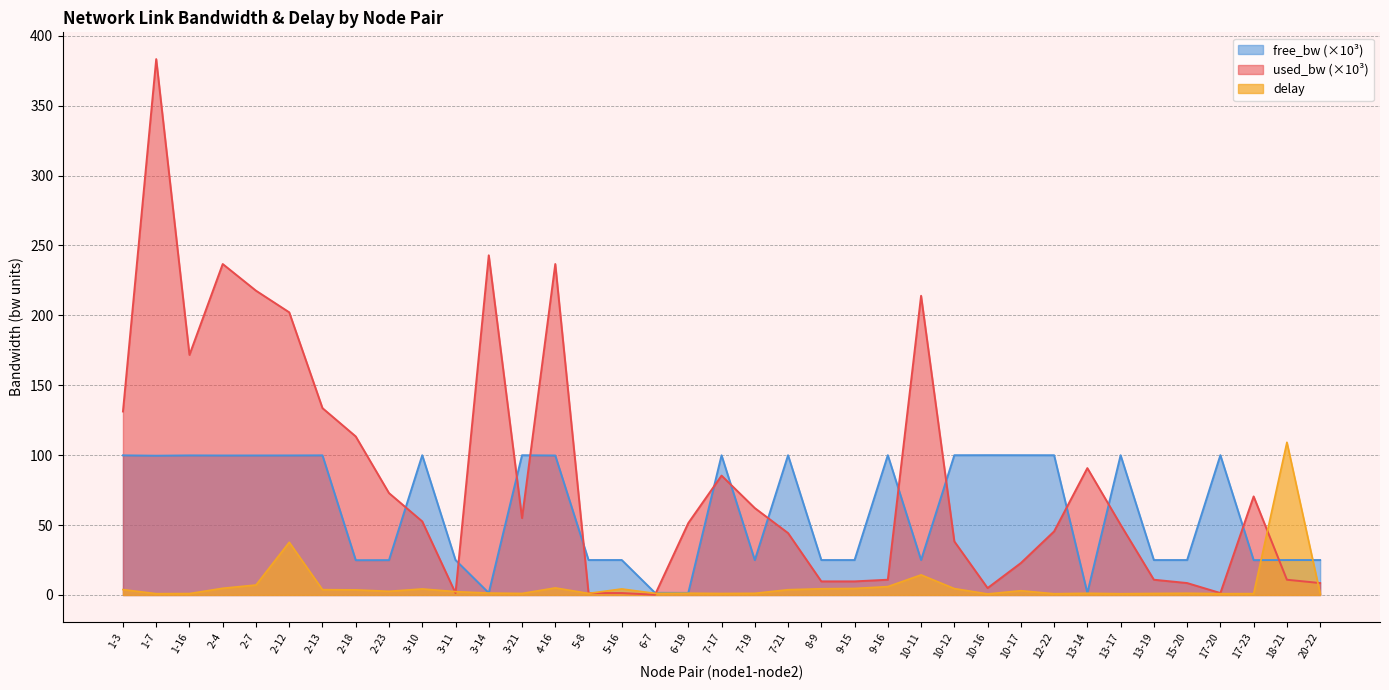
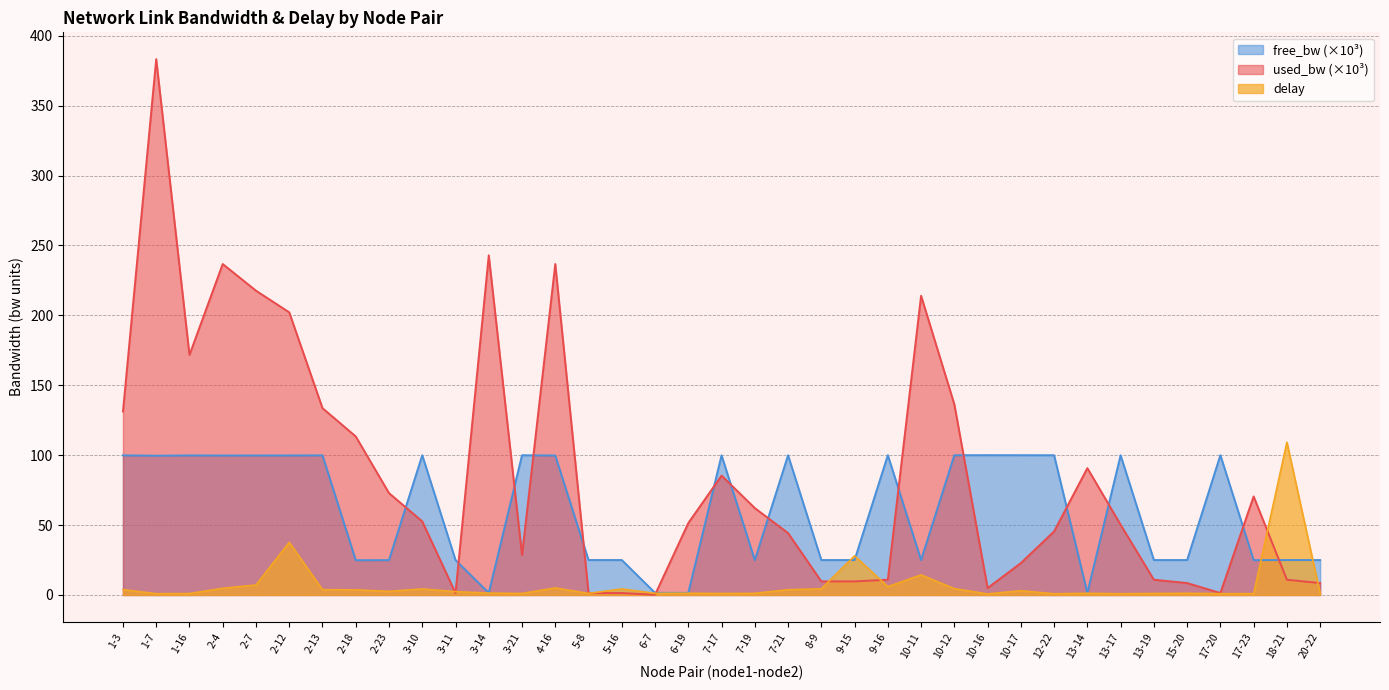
  {
    "free_bw (×10³)": {
      "1-3": 100,
      "1-7": 100,
      "1-16": 100,
      "2-4": 100,
      "2-7": 100,
      "2-12": 100,
      "2-13": 100,
      "2-18": 25,
      "2-23": 25,
      "3-10": 100,
      "3-11": 25,
      "3-21": 100,
      "4-16": 100,
      "5-8": 25,
      "5-16": 25,
      "7-17": 100,
      "7-19": 25,
      "7-21": 100,
      "8-9": 25,
      "9-15": 25,
      "9-16": 100,
      "10-11": 25,
      "10-12": 100,
      "10-16": 100,
      "10-17": 100,
      "12-22": 100,
      "13-17": 100,
      "13-19": 25,
      "15-20": 25,
      "17-20": 100,
      "17-23": 25,
      "18-21": 25,
      "20-22": 25
    },
    "used_bw (×10³)": {
      "1-3": 131,
      "1-7": 383,
      "1-16": 172,
      "2-4": 237,
      "2-7": 218,
      "2-12": 202,
      "2-13": 134,
      "2-18": 113,
      "2-23": 73,
      "3-10": 53,
      "3-14": 243,
-     "3-21": 55,
+     "3-21": 29,
      "4-16": 237,
      "5-16": 1,
      "6-19": 51,
      "7-17": 85,
      "7-19": 62,
      "7-21": 44,
      "8-9": 10,
      "9-15": 10,
      "9-16": 11,
      "10-11": 214,
-     "10-12": 38,
+     "10-12": 136,
      "10-16": 5,
      "10-17": 23,
      "12-22": 45,
      "13-14": 91,
      "13-17": 50,
      "13-19": 11,
      "15-20": 9,
      "17-23": 70,
      "18-21": 11,
      "20-22": 9
    },
    "delay": {
      "1-3": 4,
      "1-7": 1,
      "1-16": 1,
      "2-4": 5,
      "2-7": 7,
      "2-12": 38,
      "2-13": 4,
      "2-18": 4,
      "2-23": 3,
      "3-10": 4,
      "3-21": 1,
      "4-16": 5,
      "5-16": 4,
      "7-17": 1,
      "7-19": 1,
      "7-21": 4,
      "8-9": 4,
-     "9-15": 5,
+     "9-15": 28,
      "9-16": 6,
      "10-11": 14,
      "10-12": 5,
      "10-16": 1,
      "10-17": 3,
      "12-22": 1,
      "13-17": 1,
      "13-19": 1,
      "15-20": 1,
      "17-23": 1,
      "18-21": 109,
      "20-22": 1
    }
  }
